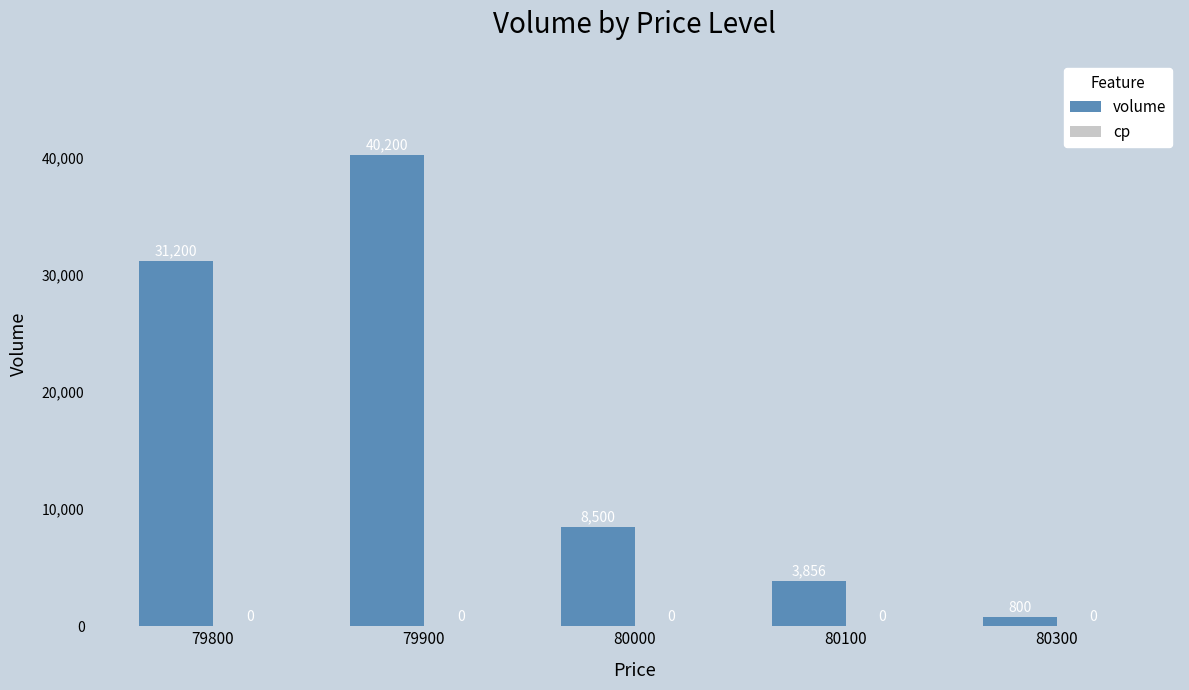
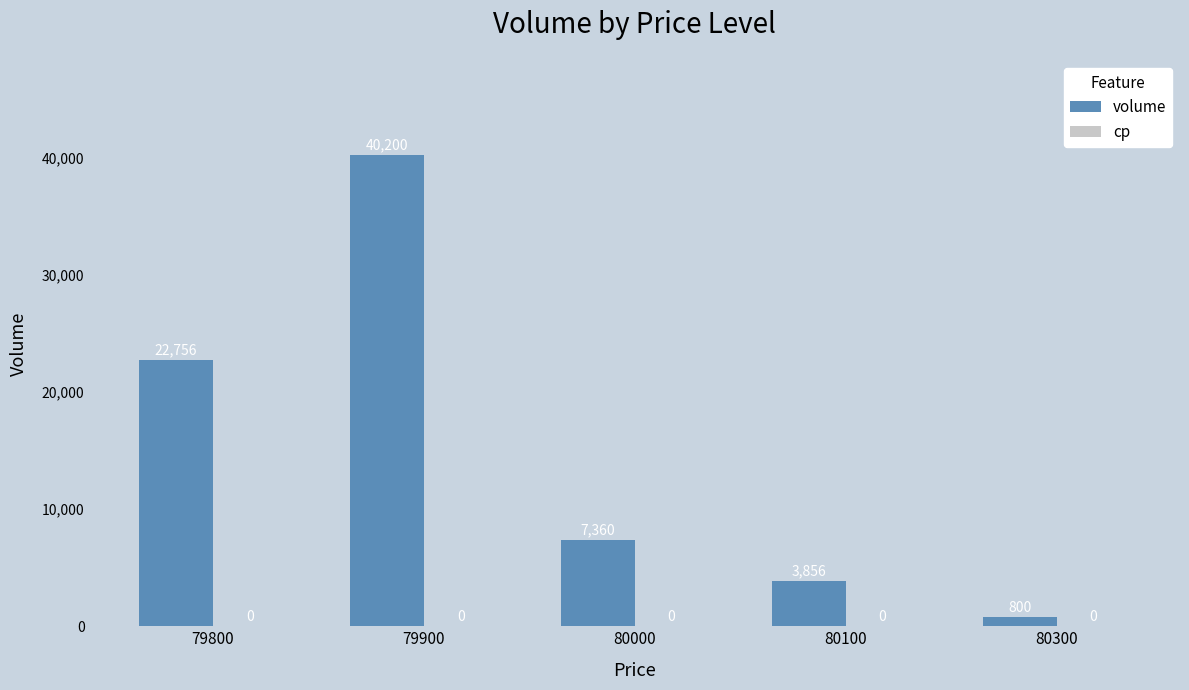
  {
    "volume": {
-     "79800": "31,200",
+     "79800": "22,756",
      "79900": "40,200",
-     "80000": "8,500",
+     "80000": "7,360",
      "80100": "3,856",
      "80300": "800"
    },
    "cp": {
      "79800": "0",
      "79900": "0",
      "80000": "0",
      "80100": "0",
      "80300": "0"
    }
  }
